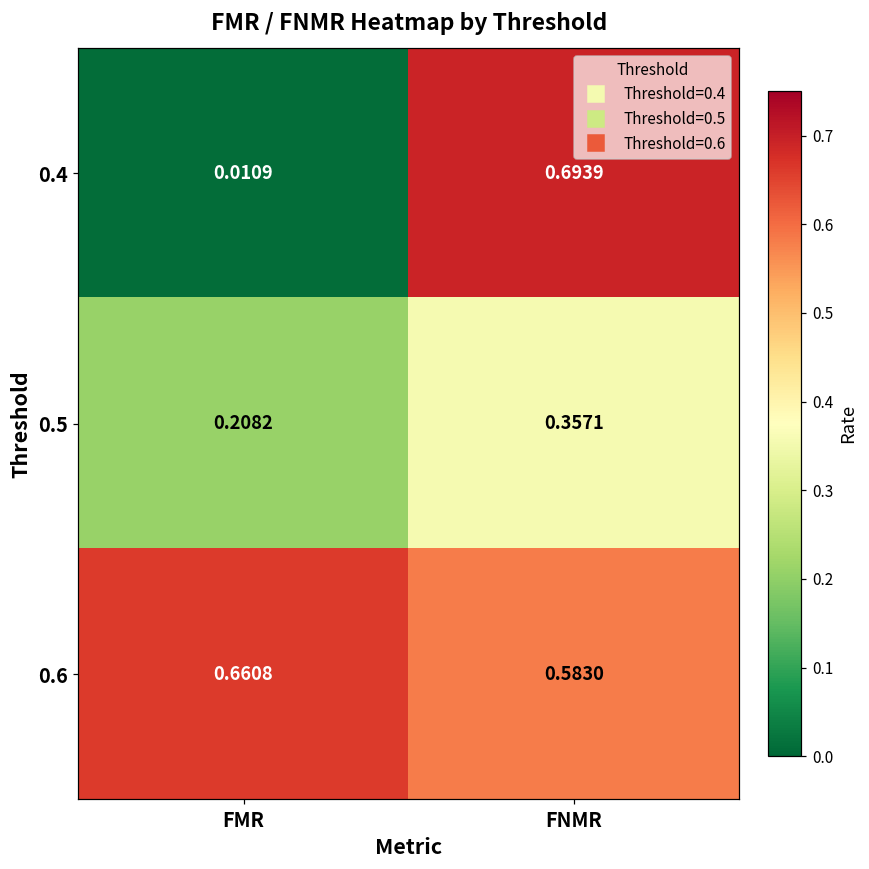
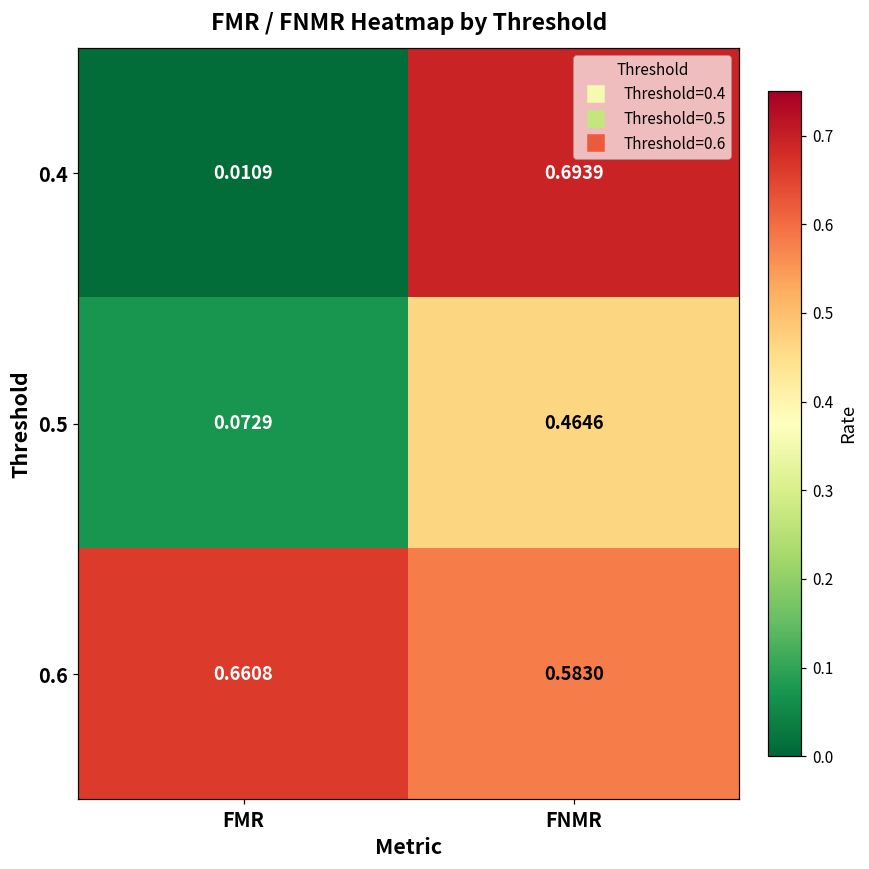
  {
    "0.4": {
      "FMR": 0.0109,
      "FNMR": 0.6939
    },
    "0.5": {
-     "FMR": 0.2082,
-     "FNMR": 0.3571
+     "FMR": 0.0729,
+     "FNMR": 0.4646
    },
    "0.6": {
      "FMR": 0.6608,
      "FNMR": 0.5830
    }
  }
